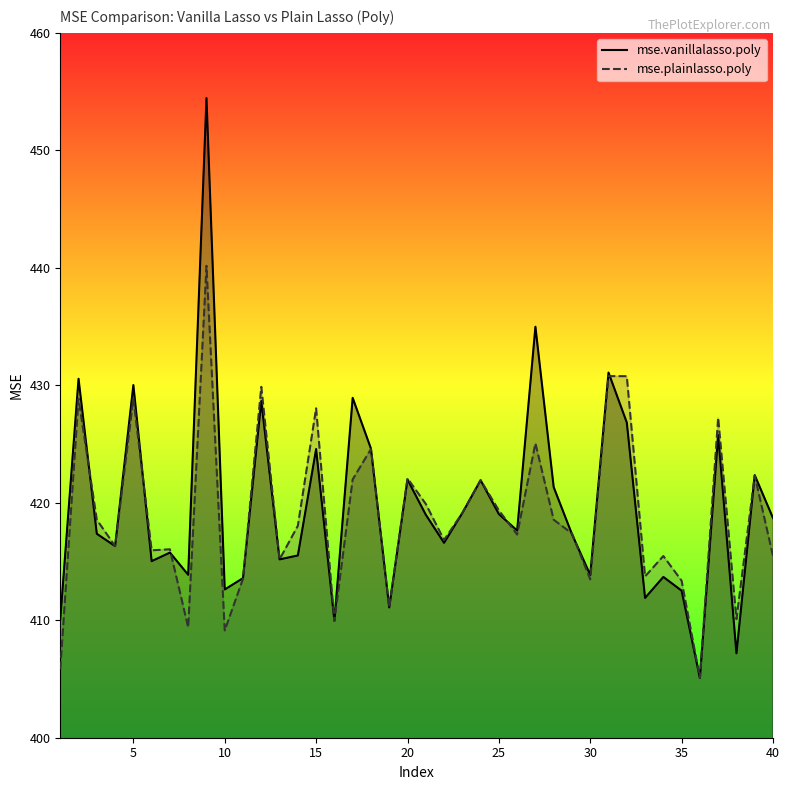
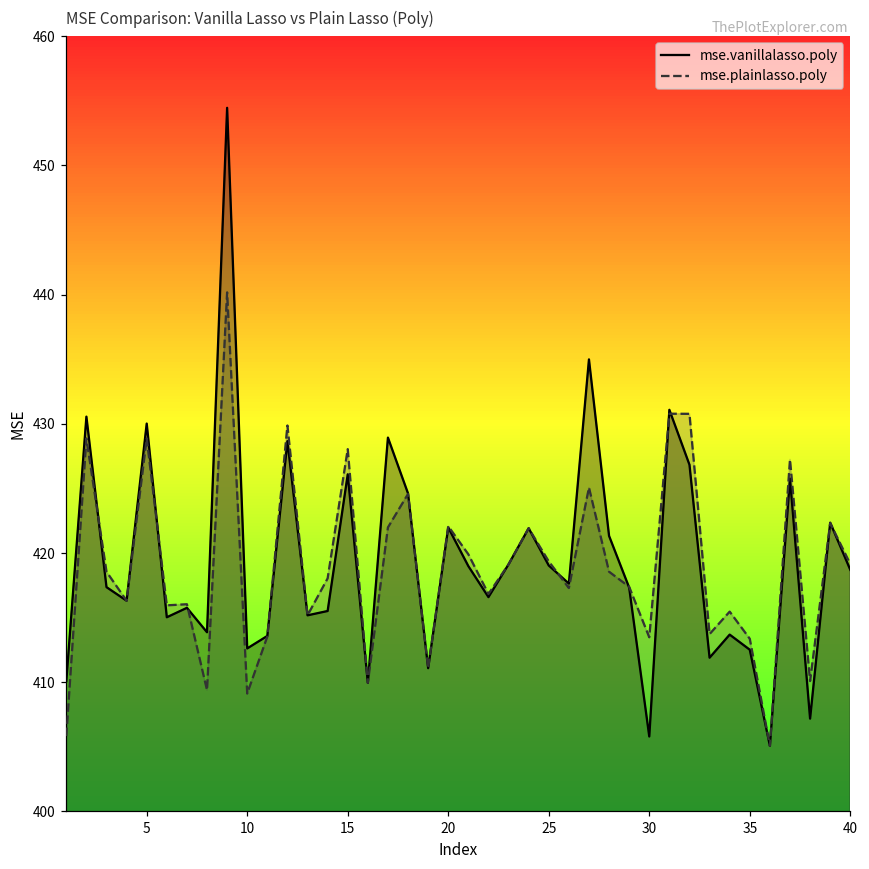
  {
    "mse.vanillalasso.poly": {
      "5": 430.0,
      "10": 412.6,
-     "15": 424.6,
+     "15": 426.1,
      "25": 419.0,
-     "30": 413.9,
+     "30": 405.8,
      "35": 412.5,
      "40": 418.7
    },
    "mse.plainlasso.poly": {
      "5": 428.9,
      "10": 409.1,
      "15": 428.0,
      "25": 419.4,
      "30": 413.5,
      "35": 413.4,
-     "40": 415.5
+     "40": 419.1
    }
  }
